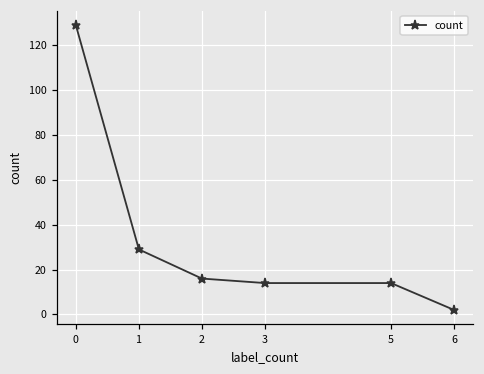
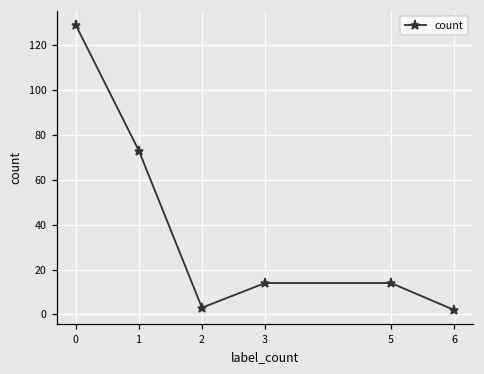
  {
    "0": 129,
-   "1": 29,
-   "2": 16,
+   "1": 73,
+   "2": 3,
    "3": 14,
    "5": 14,
    "6": 2
  }
